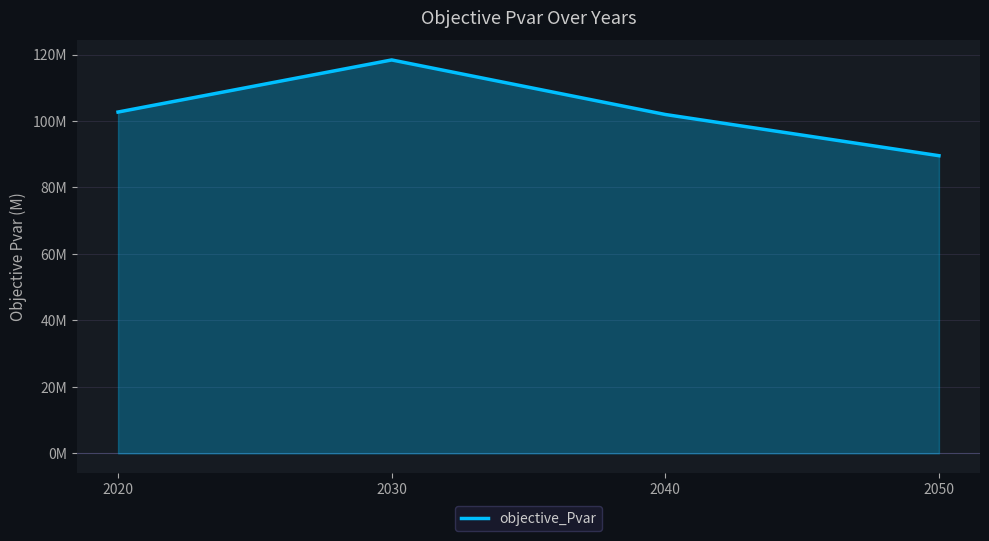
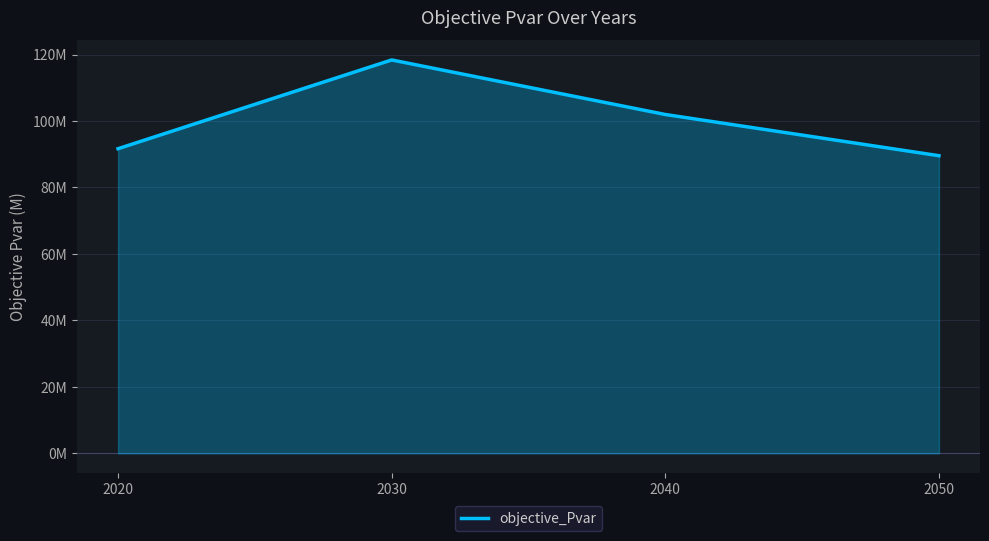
  {
-   "2020": 103000000,
+   "2020": 92000000,
    "2030": 118000000,
    "2040": 102000000,
    "2050": 90000000
  }
